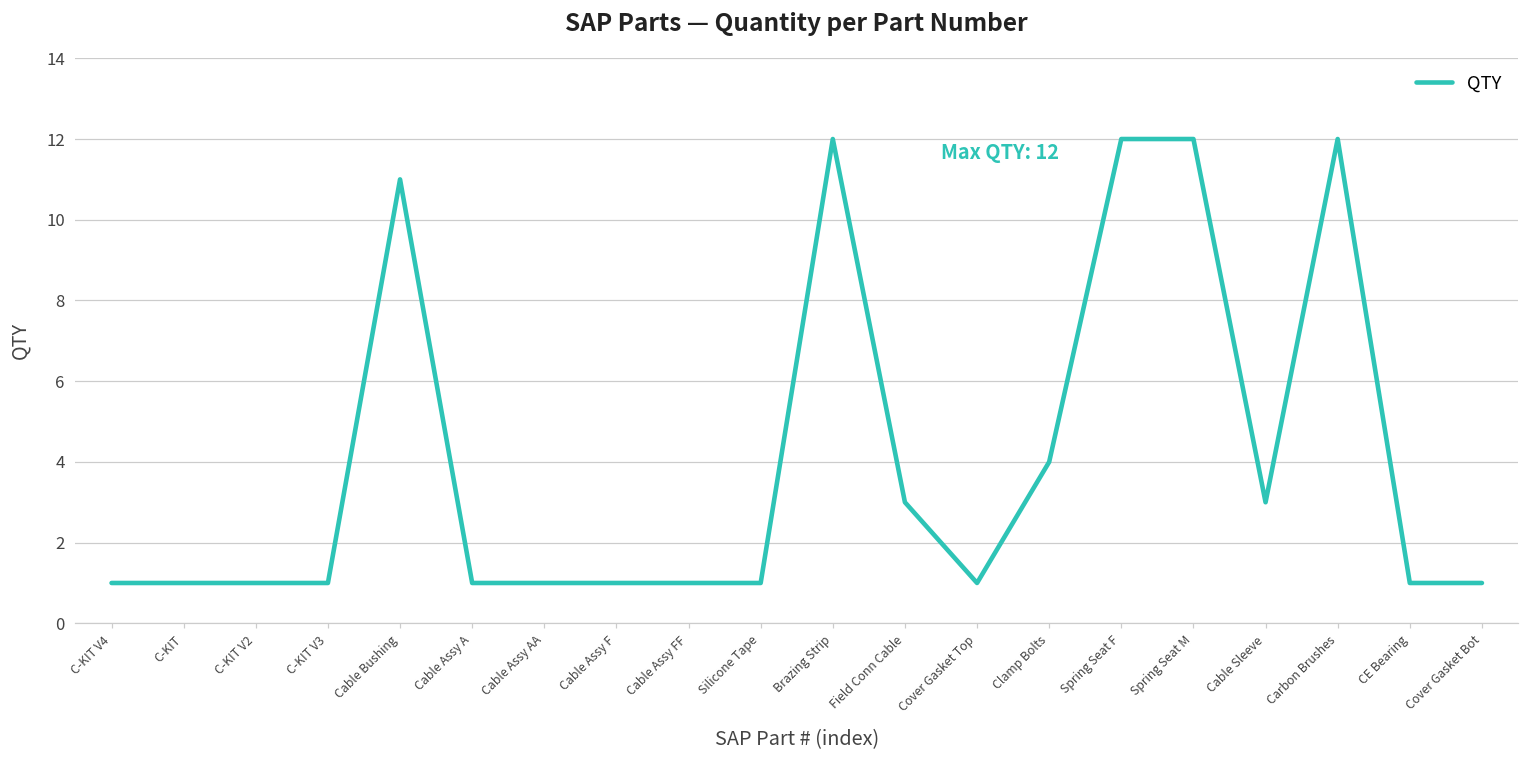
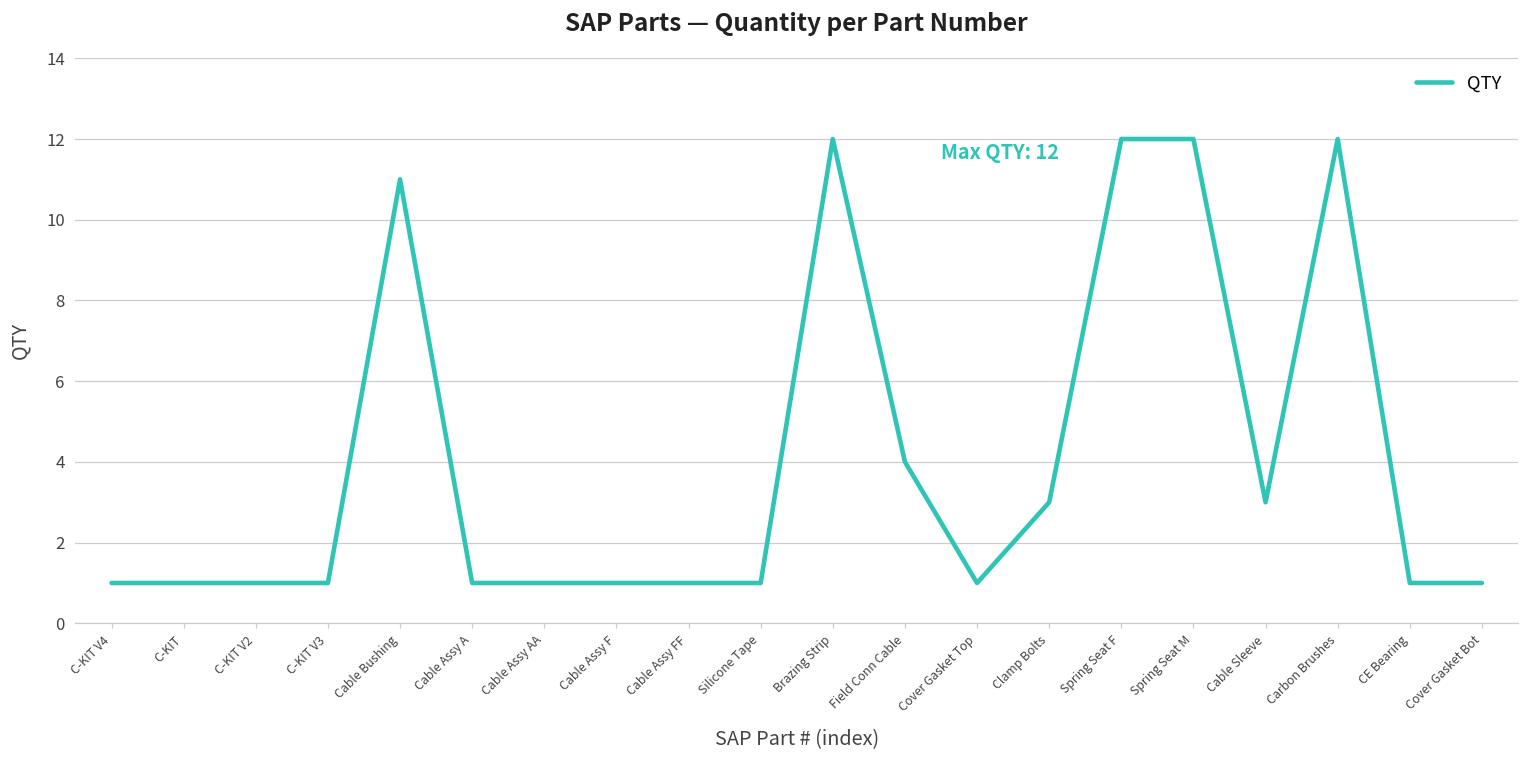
  {
    "C-KIT V4": 1,
    "C-KIT": 1,
    "C-KIT V2": 1,
    "C-KIT V3": 1,
    "Cable Bushing": 11,
    "Cable Assy A": 1,
    "Cable Assy AA": 1,
    "Cable Assy F": 1,
    "Cable Assy FF": 1,
    "Silicone Tape": 1,
    "Brazing Strip": 12,
-   "Field Conn Cable": 3,
+   "Field Conn Cable": 4,
    "Cover Gasket Top": 1,
-   "Clamp Bolts": 4,
+   "Clamp Bolts": 3,
    "Spring Seat F": 12,
    "Spring Seat M": 12,
    "Cable Sleeve": 3,
    "Carbon Brushes": 12,
    "CE Bearing": 1,
    "Cover Gasket Bot": 1
  }
